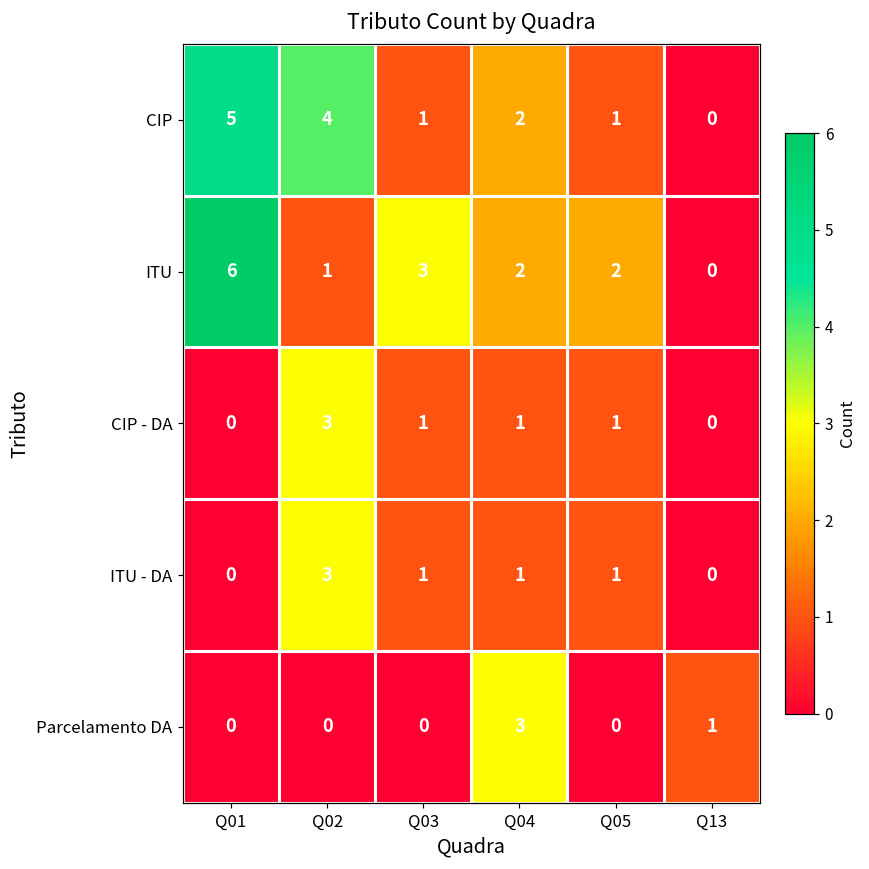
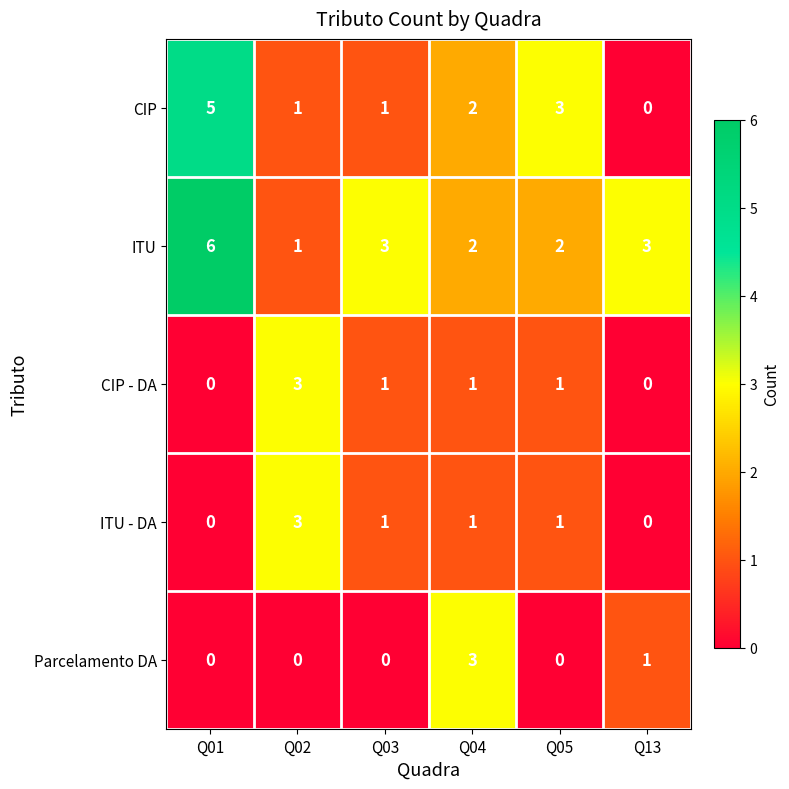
  {
    "CIP": {
      "Q01": 5,
-     "Q02": 4,
+     "Q02": 1,
      "Q03": 1,
      "Q04": 2,
-     "Q05": 1,
+     "Q05": 3,
      "Q13": 0
    },
    "ITU": {
      "Q01": 6,
      "Q02": 1,
      "Q03": 3,
      "Q04": 2,
      "Q05": 2,
-     "Q13": 0
+     "Q13": 3
    },
    "CIP - DA": {
      "Q01": 0,
      "Q02": 3,
      "Q03": 1,
      "Q04": 1,
      "Q05": 1,
      "Q13": 0
    },
    "ITU - DA": {
      "Q01": 0,
      "Q02": 3,
      "Q03": 1,
      "Q04": 1,
      "Q05": 1,
      "Q13": 0
    },
    "Parcelamento DA": {
      "Q01": 0,
      "Q02": 0,
      "Q03": 0,
      "Q04": 3,
      "Q05": 0,
      "Q13": 1
    }
  }
